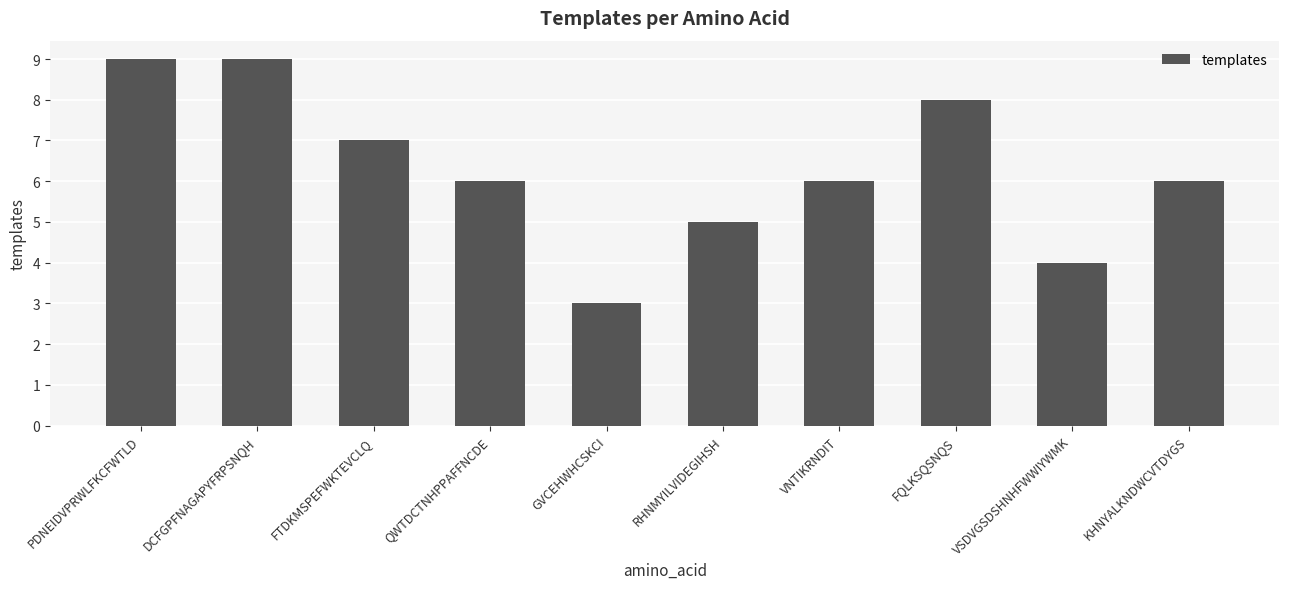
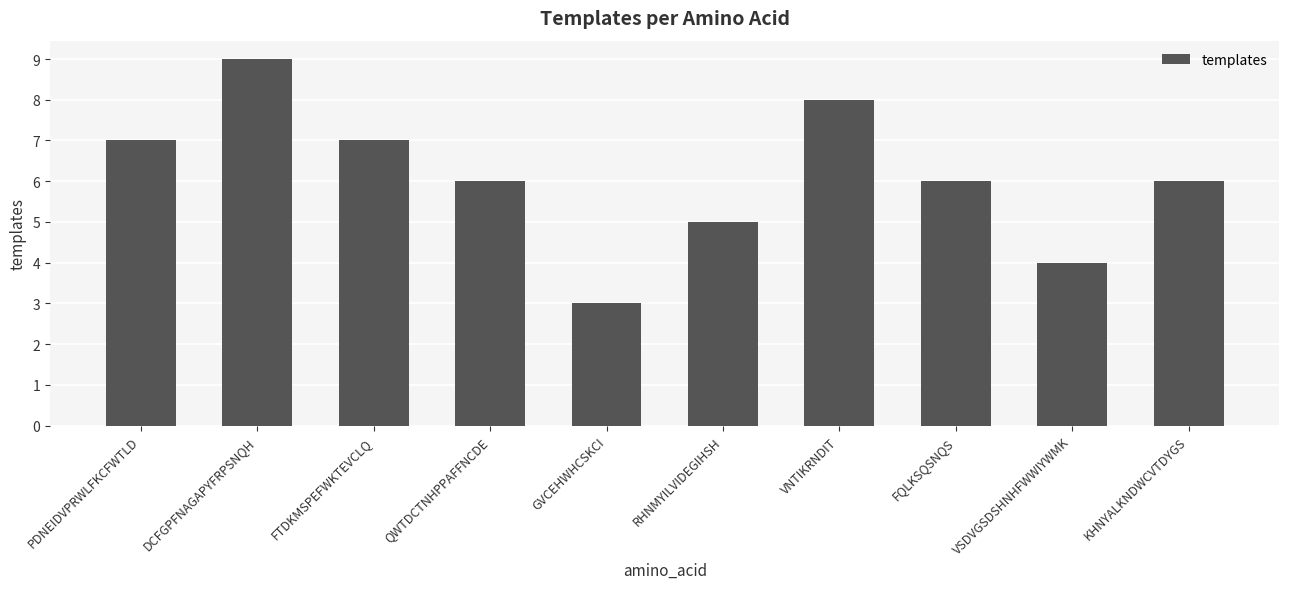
  {
-   "PDNEIDVPRWLFKCFWTLD": 9,
+   "PDNEIDVPRWLFKCFWTLD": 7,
    "DCFGPFNAGAPYFRPSNQH": 9,
    "FTDKMSPEFWKTEVCLQ": 7,
    "QWTDCTNHPPAFFNCDE": 6,
    "GVCEHWHCSKCI": 3,
    "RHNMYILVIDEGIHSH": 5,
-   "VNTIKRNDIT": 6,
-   "FQLKSQSNQS": 8,
+   "VNTIKRNDIT": 8,
+   "FQLKSQSNQS": 6,
    "VSDVGSDSHNHFWWIYWMK": 4,
    "KHNYALKNDWCVTDYGS": 6
  }
